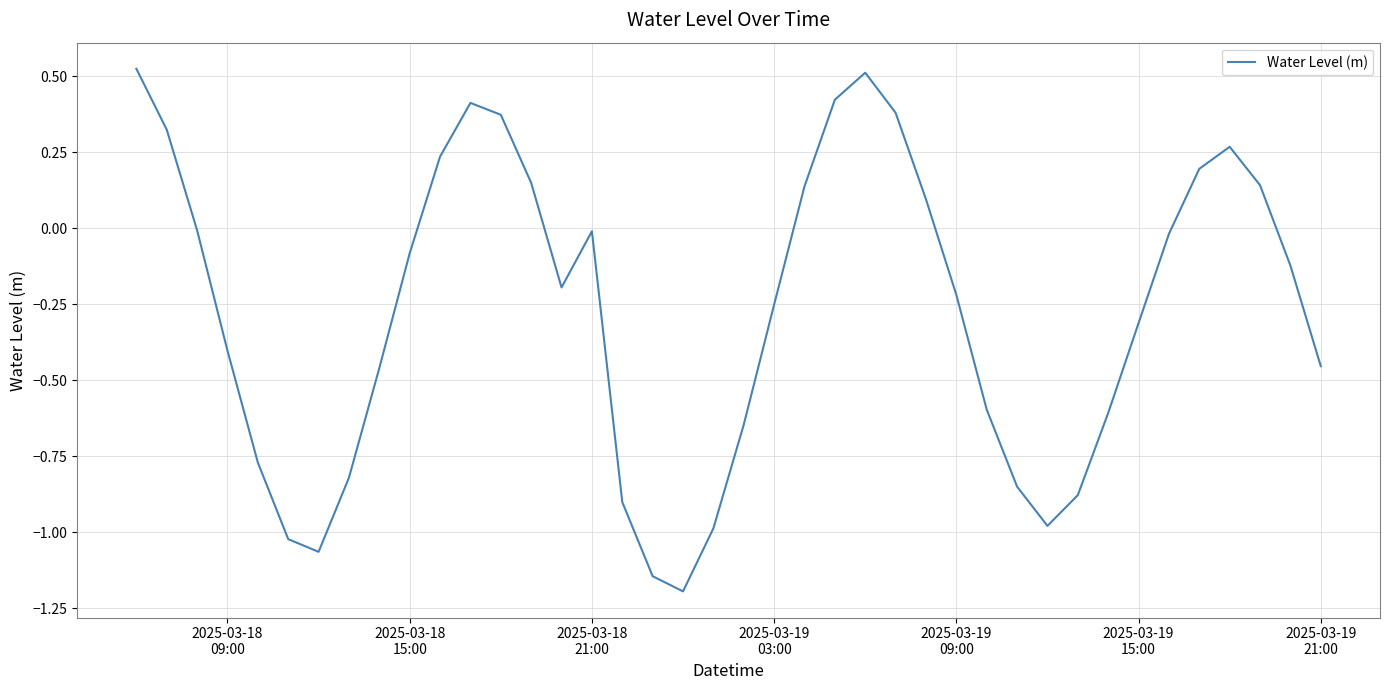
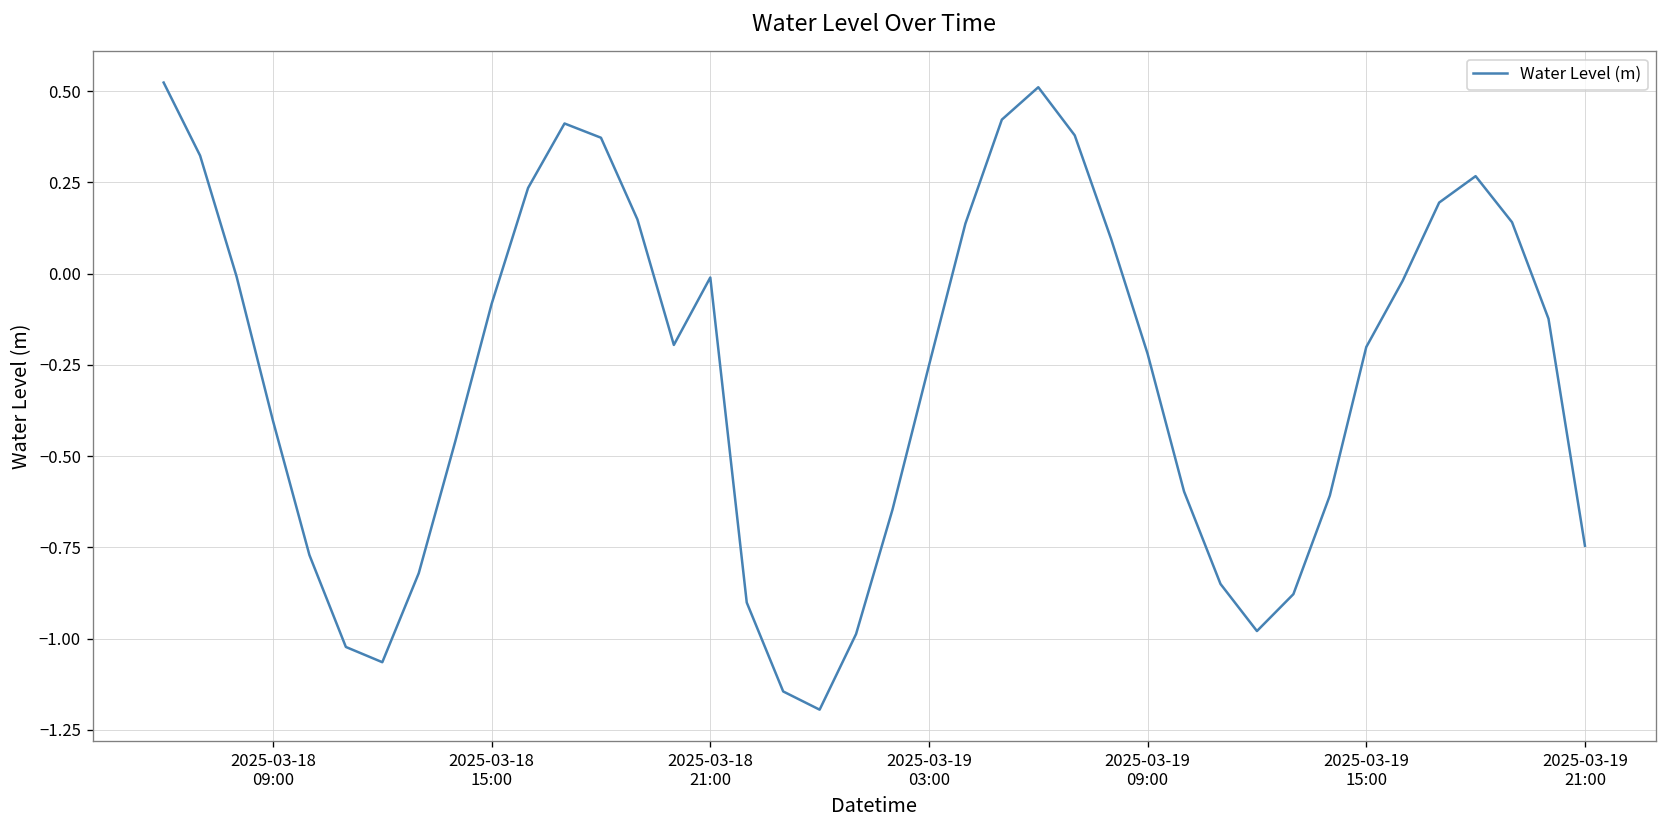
  {
    "2025-03-18 09:00": -0.40,
    "2025-03-18 15:00": -0.08,
    "2025-03-18 21:00": -0.01,
    "2025-03-19 03:00": -0.25,
    "2025-03-19 09:00": -0.22,
-   "2025-03-19 15:00": -0.31,
-   "2025-03-19 21:00": -0.45
+   "2025-03-19 15:00": -0.20,
+   "2025-03-19 21:00": -0.75
  }
